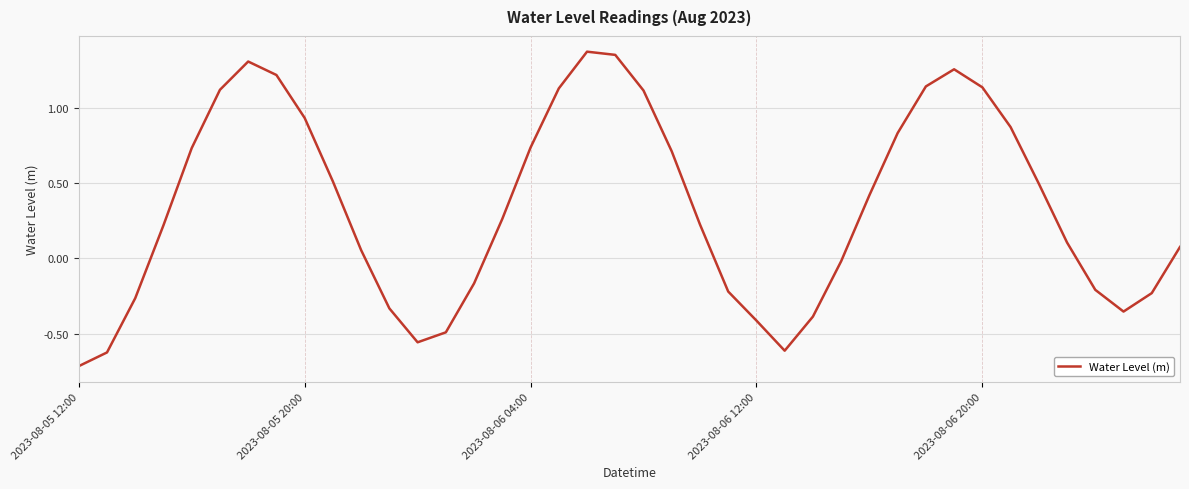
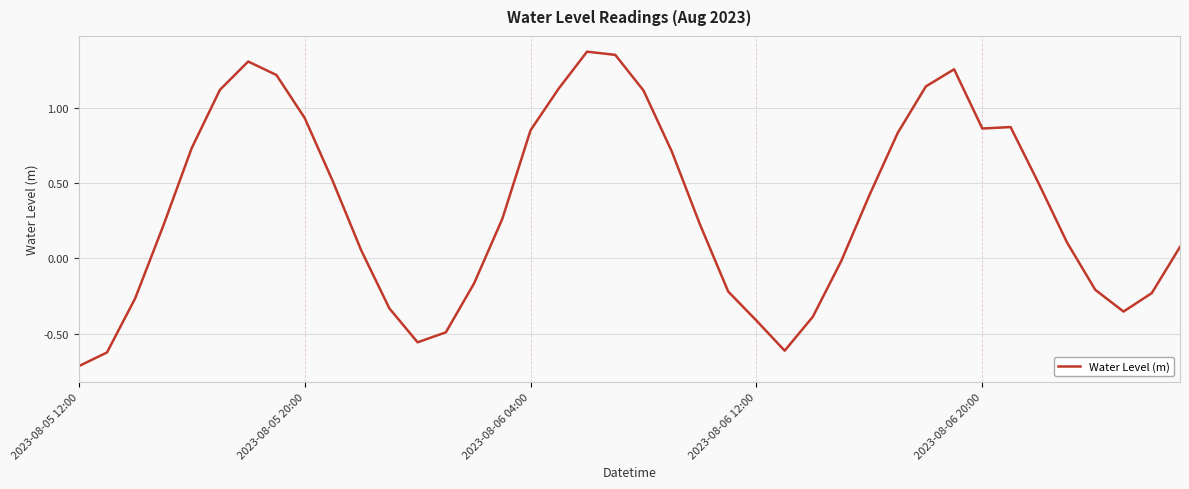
  {
    "2023-08-05 12:00": -0.72,
    "2023-08-05 20:00": 0.93,
-   "2023-08-06 04:00": 0.73,
+   "2023-08-06 04:00": 0.85,
    "2023-08-06 12:00": -0.41,
-   "2023-08-06 20:00": 1.13
+   "2023-08-06 20:00": 0.86
  }
